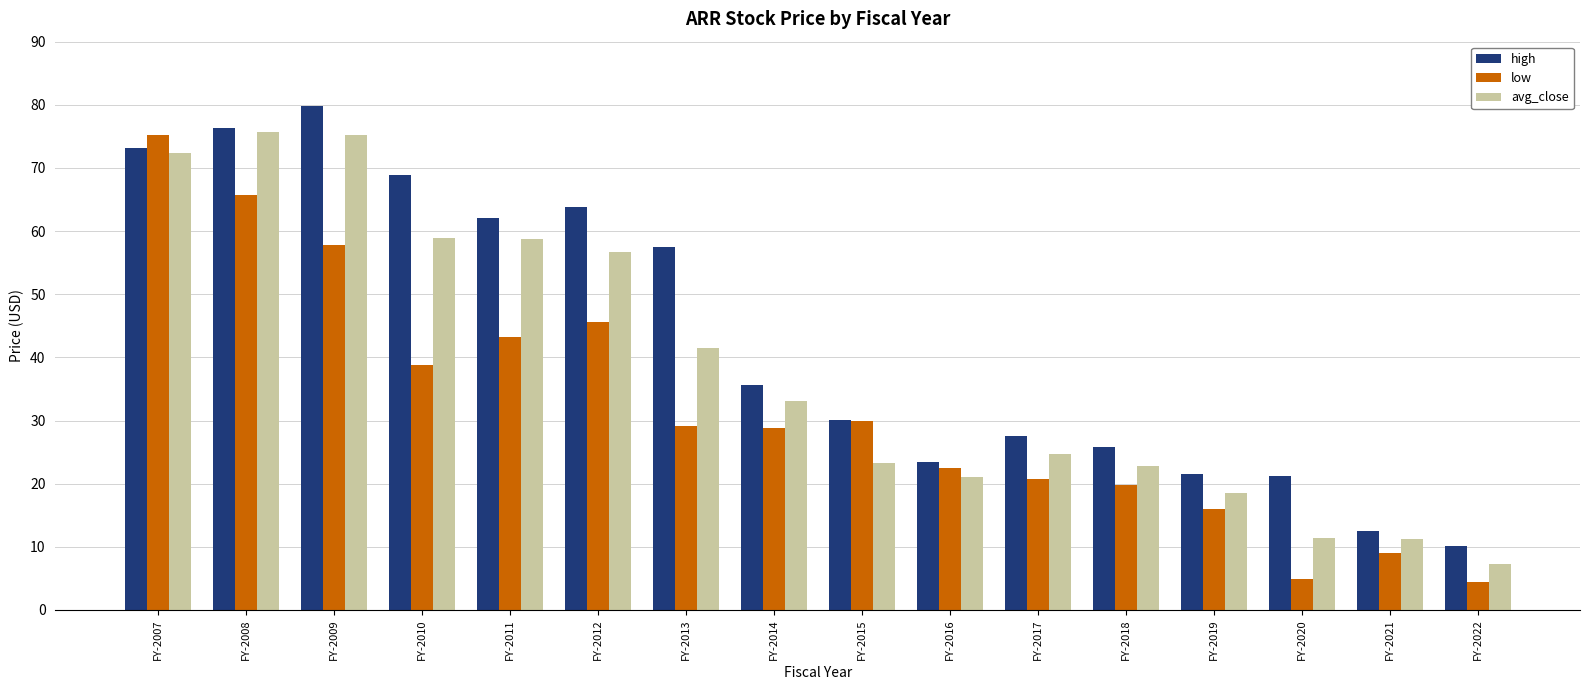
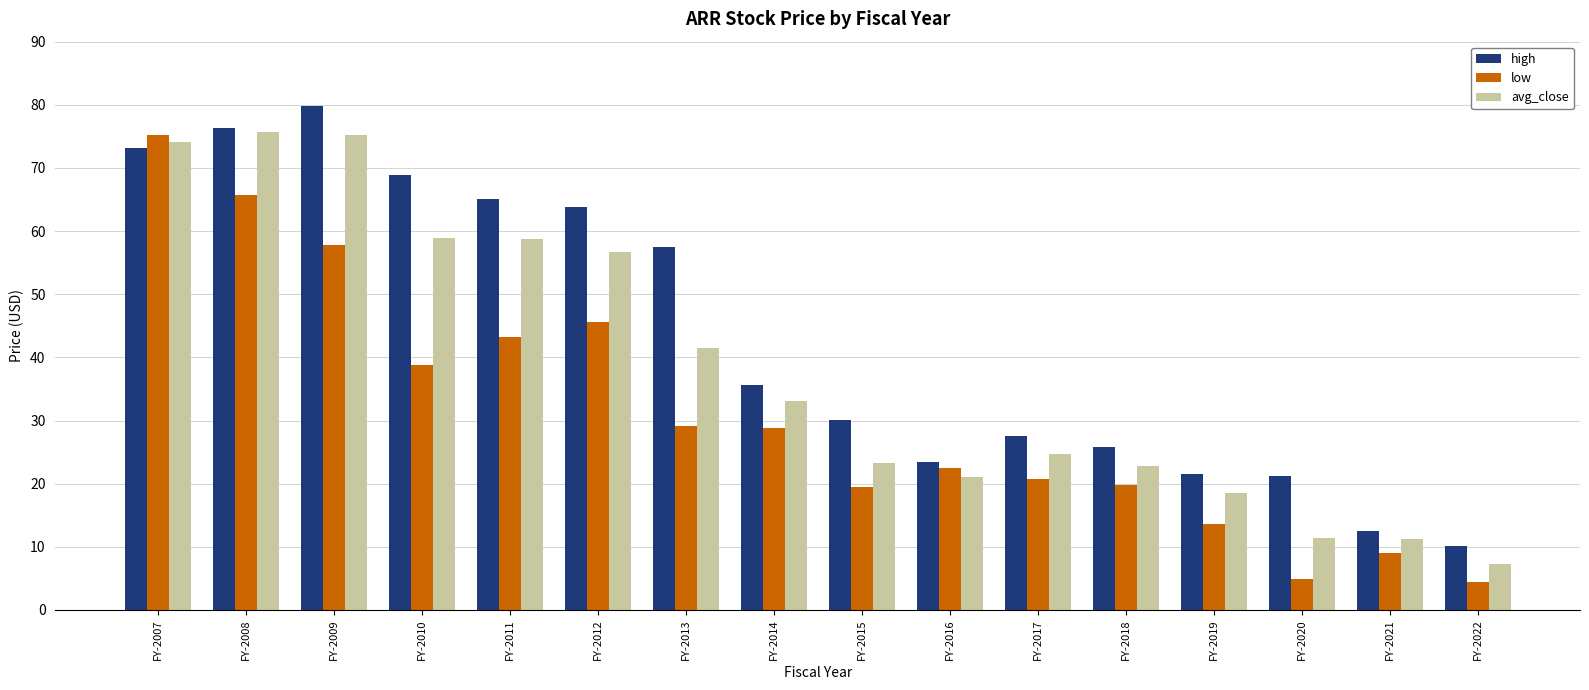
  {
    "high": {
      "FY-2007": 73,
      "FY-2008": 76,
      "FY-2009": 80,
      "FY-2010": 69,
-     "FY-2011": 62,
+     "FY-2011": 65,
      "FY-2012": 64,
      "FY-2013": 58,
      "FY-2014": 36,
      "FY-2015": 30,
      "FY-2016": 23,
      "FY-2017": 28,
      "FY-2018": 26,
      "FY-2019": 22,
      "FY-2020": 21,
      "FY-2021": 13,
      "FY-2022": 10
    },
    "low": {
      "FY-2007": 75,
      "FY-2008": 66,
      "FY-2009": 58,
      "FY-2010": 39,
      "FY-2011": 43,
      "FY-2012": 46,
      "FY-2013": 29,
      "FY-2014": 29,
-     "FY-2015": 30,
+     "FY-2015": 19,
      "FY-2016": 22,
      "FY-2017": 21,
      "FY-2018": 20,
-     "FY-2019": 16,
+     "FY-2019": 14,
      "FY-2020": 5,
      "FY-2021": 9,
      "FY-2022": 4
    },
    "avg_close": {
-     "FY-2007": 72,
+     "FY-2007": 74,
      "FY-2008": 76,
      "FY-2009": 75,
      "FY-2010": 59,
      "FY-2011": 59,
      "FY-2012": 57,
      "FY-2013": 42,
      "FY-2014": 33,
      "FY-2015": 23,
      "FY-2016": 21,
      "FY-2017": 25,
      "FY-2018": 23,
      "FY-2019": 18,
      "FY-2020": 11,
      "FY-2021": 11,
      "FY-2022": 7
    }
  }
